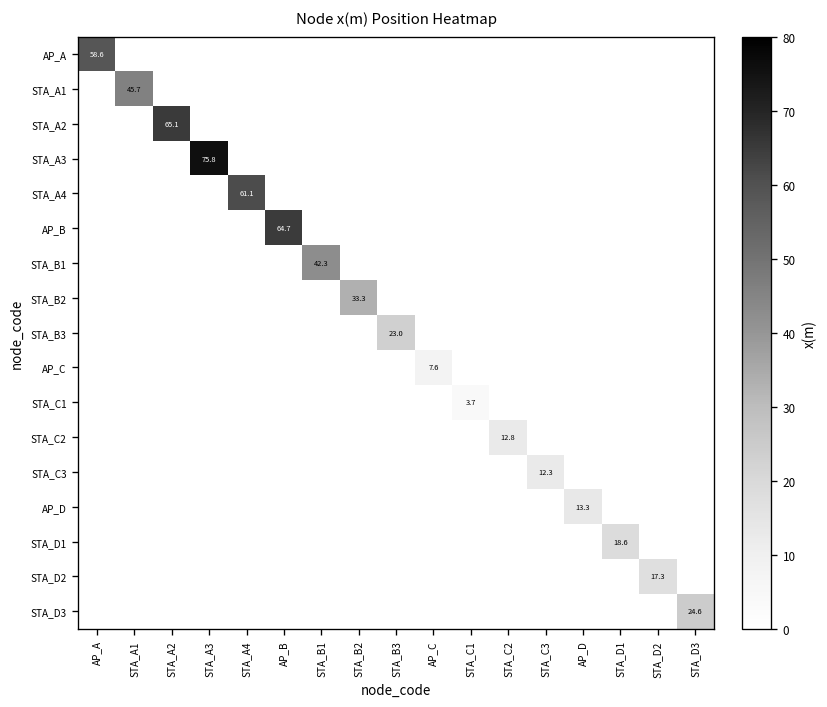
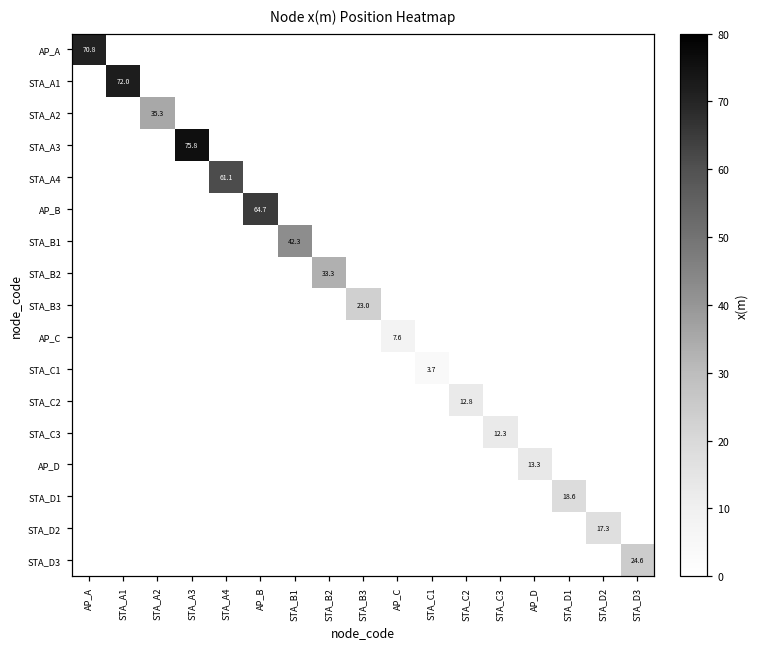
  {
    "AP_A": {
-     "AP_A": 58.6
+     "AP_A": 70.8
    },
    "STA_A1": {
-     "STA_A1": 45.7
+     "STA_A1": 72.0
    },
    "STA_A2": {
-     "STA_A2": 65.1
+     "STA_A2": 35.3
    },
    "STA_A3": {
      "STA_A3": 75.8
    },
    "STA_A4": {
      "STA_A4": 61.1
    },
    "AP_B": {
      "AP_B": 64.7
    },
    "STA_B1": {
      "STA_B1": 42.3
    },
    "STA_B2": {
      "STA_B2": 33.3
    },
    "STA_B3": {
      "STA_B3": 23.0
    },
    "AP_C": {
      "AP_C": 7.6
    },
    "STA_C1": {
      "STA_C1": 3.7
    },
    "STA_C2": {
      "STA_C2": 12.8
    },
    "STA_C3": {
      "STA_C3": 12.3
    },
    "AP_D": {
      "AP_D": 13.3
    },
    "STA_D1": {
      "STA_D1": 18.6
    },
    "STA_D2": {
      "STA_D2": 17.3
    },
    "STA_D3": {
      "STA_D3": 24.6
    }
  }
